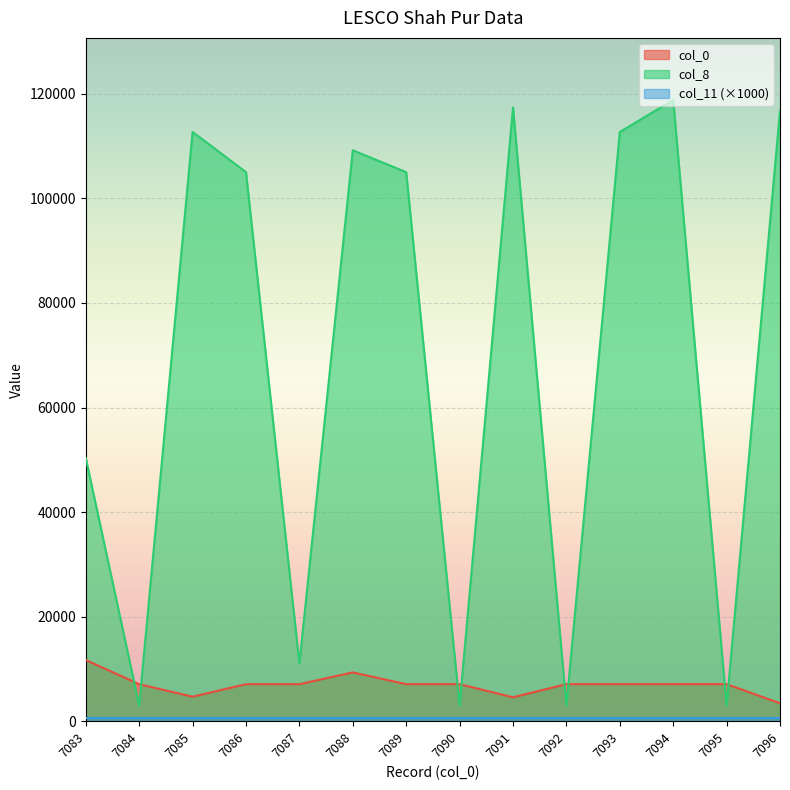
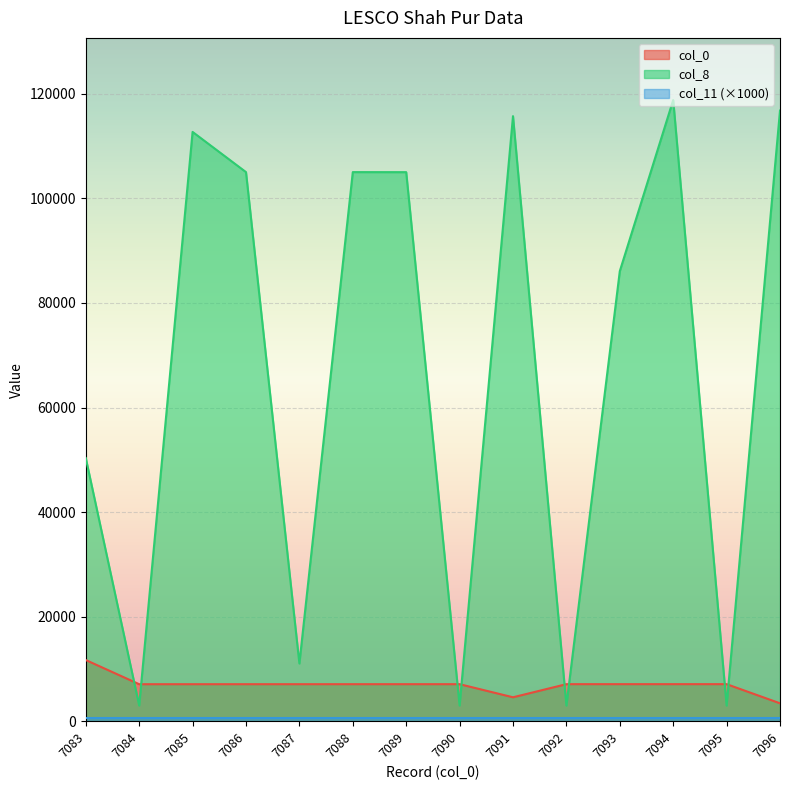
  {
    "col_0": {
      "7083": 12000,
      "7084": 7000,
-     "7085": 5000,
+     "7085": 7000,
      "7086": 7000,
      "7087": 7000,
-     "7088": 9000,
+     "7088": 7000,
      "7089": 7000,
      "7090": 7000,
      "7091": 5000,
      "7092": 7000,
      "7093": 7000,
      "7094": 7000,
      "7095": 7000,
      "7096": 3000
    },
    "col_8": {
      "7083": 50000,
      "7084": 3000,
      "7085": 113000,
      "7086": 105000,
      "7087": 11000,
-     "7088": 109000,
+     "7088": 105000,
      "7089": 105000,
      "7090": 3000,
-     "7091": 117000,
+     "7091": 116000,
      "7092": 3000,
-     "7093": 113000,
+     "7093": 86000,
      "7095": 3000,
      "7096": 117000
    },
    "col_11 (×1000)": {
      "7083": 1000,
      "7084": 1000,
      "7085": 1000,
      "7086": 1000,
      "7087": 1000,
      "7088": 1000,
      "7089": 1000,
      "7090": 1000,
      "7091": 1000,
      "7092": 1000,
      "7093": 1000,
      "7094": 1000,
      "7095": 1000,
      "7096": 1000
    }
  }
